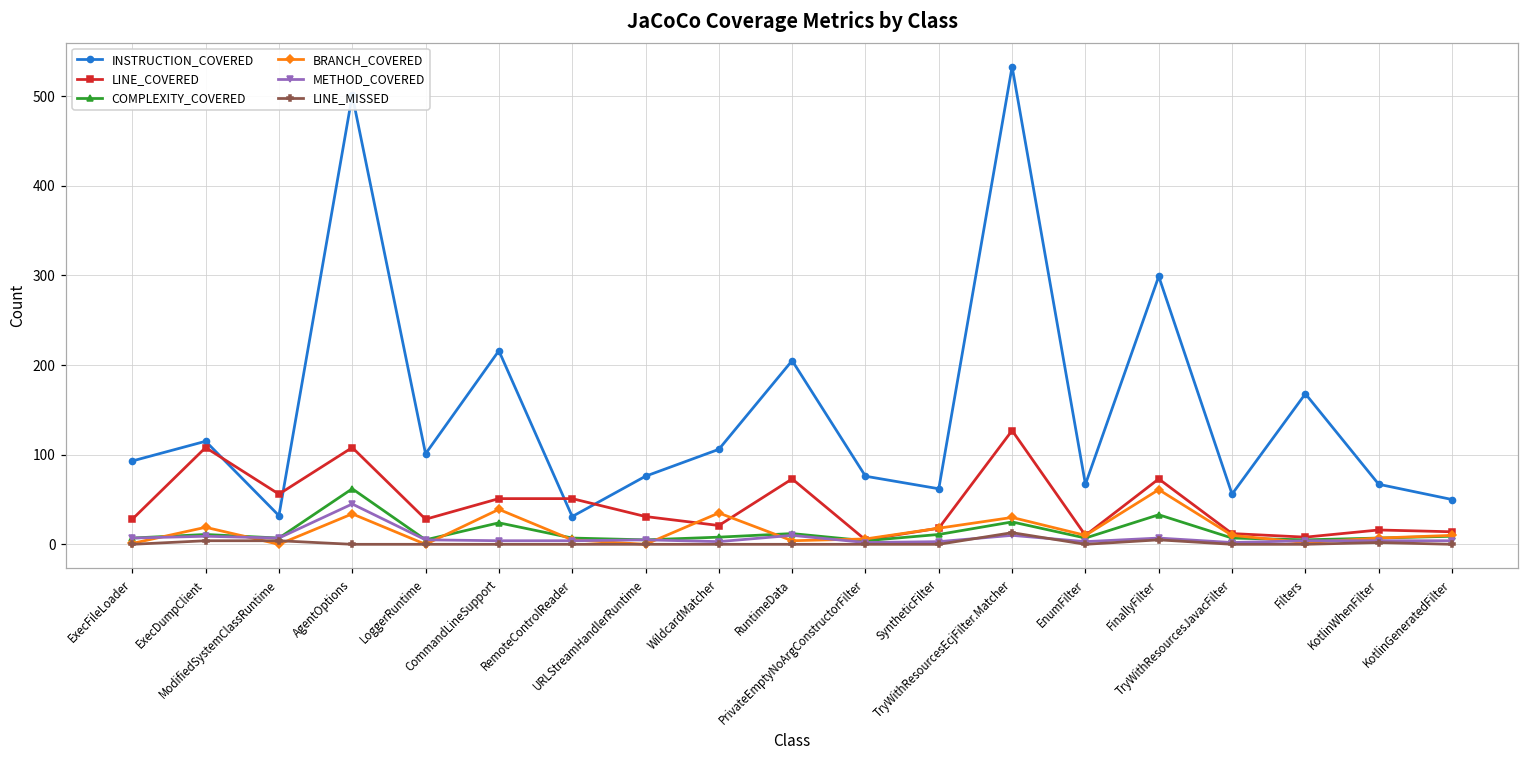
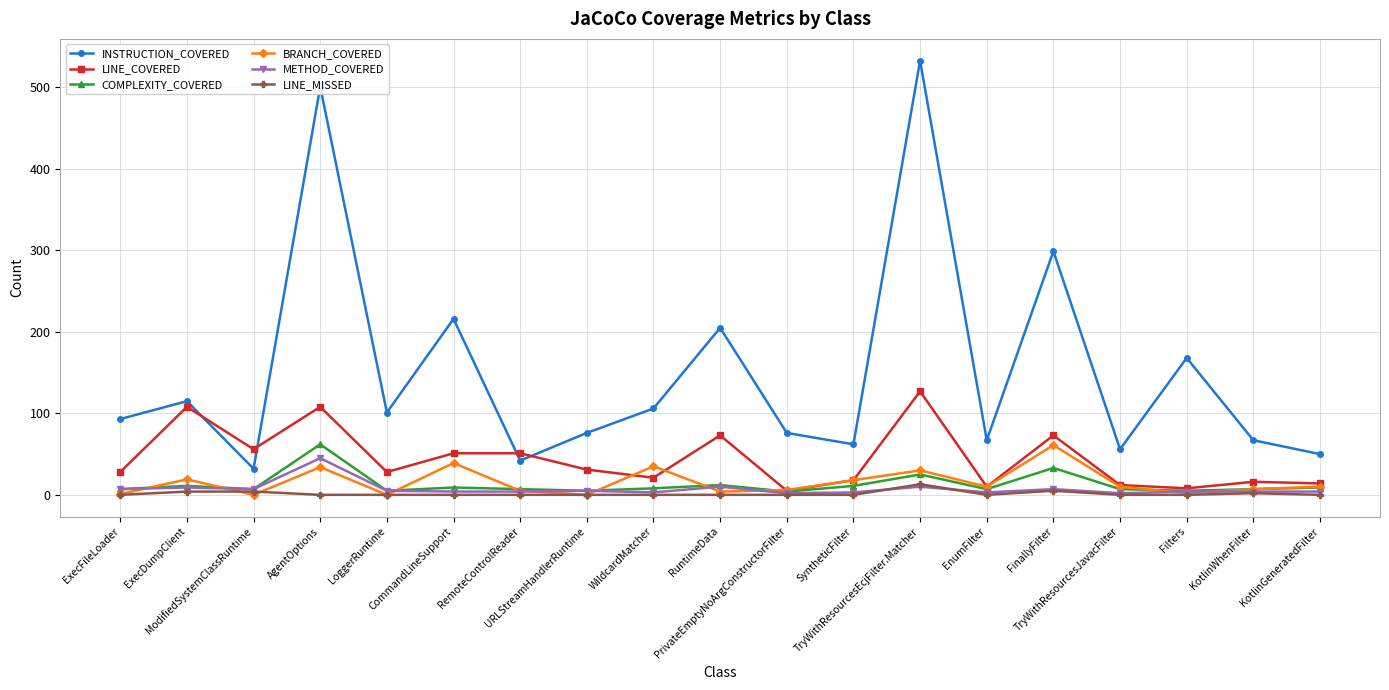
  {
    "INSTRUCTION_COVERED": {
      "ExecFileLoader": 90,
      "ExecDumpClient": 120,
      "ModifiedSystemClassRuntime": 30,
      "LoggerRuntime": 100,
      "CommandLineSupport": 220,
-     "RemoteControlReader": 30,
+     "RemoteControlReader": 40,
      "URLStreamHandlerRuntime": 80,
      "WildcardMatcher": 110,
      "RuntimeData": 210,
      "PrivateEmptyNoArgConstructorFilter": 80,
      "SyntheticFilter": 60,
      "TryWithResourcesEcjFilter.Matcher": 530,
      "EnumFilter": 70,
      "FinallyFilter": 300,
      "TryWithResourcesJavacFilter": 60,
      "Filters": 170,
      "KotlinWhenFilter": 70,
      "KotlinGeneratedFilter": 50
    },
    "LINE_COVERED": {
      "ExecFileLoader": 30,
      "ExecDumpClient": 110,
      "ModifiedSystemClassRuntime": 60,
      "AgentOptions": 110,
      "LoggerRuntime": 30,
      "CommandLineSupport": 50,
      "RemoteControlReader": 50,
      "URLStreamHandlerRuntime": 30,
      "WildcardMatcher": 20,
      "RuntimeData": 70,
      "TryWithResourcesEcjFilter.Matcher": 130,
      "FinallyFilter": 70,
      "KotlinWhenFilter": 20,
      "KotlinGeneratedFilter": 10
    },
    "COMPLEXITY_COVERED": {
      "AgentOptions": 60,
-     "CommandLineSupport": 20,
+     "CommandLineSupport": 10,
      "WildcardMatcher": 10,
      "SyntheticFilter": 10,
      "TryWithResourcesEcjFilter.Matcher": 30,
      "FinallyFilter": 30
    },
    "BRANCH_COVERED": {
      "ExecDumpClient": 20,
      "ModifiedSystemClassRuntime": 0,
      "AgentOptions": 30,
      "CommandLineSupport": 40,
      "WildcardMatcher": 40,
      "RuntimeData": 0,
      "TryWithResourcesEcjFilter.Matcher": 30,
      "FinallyFilter": 60
    },
    "METHOD_COVERED": {
      "AgentOptions": 50,
      "CommandLineSupport": 0,
      "KotlinGeneratedFilter": 0
    },
    "LINE_MISSED": {
      "ExecDumpClient": 0,
      "AgentOptions": 0,
      "CommandLineSupport": 0,
      "RemoteControlReader": 0,
      "RuntimeData": 0,
      "KotlinGeneratedFilter": 0
    }
  }
